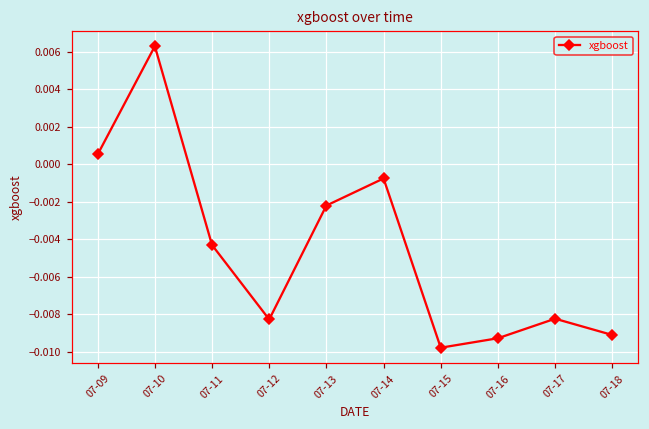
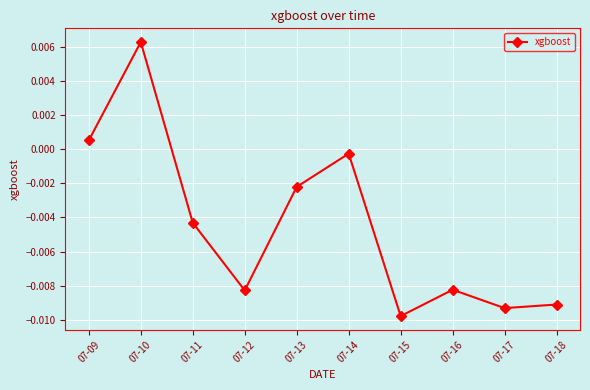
  {
    "07-09": 0.0005,
    "07-10": 0.0063,
    "07-11": -0.0043,
    "07-12": -0.0083,
    "07-13": -0.0022,
-   "07-14": -0.0008,
+   "07-14": -0.0003,
    "07-15": -0.0098,
-   "07-16": -0.0093,
-   "07-17": -0.0082,
+   "07-16": -0.0082,
+   "07-17": -0.0093,
    "07-18": -0.0091
  }
